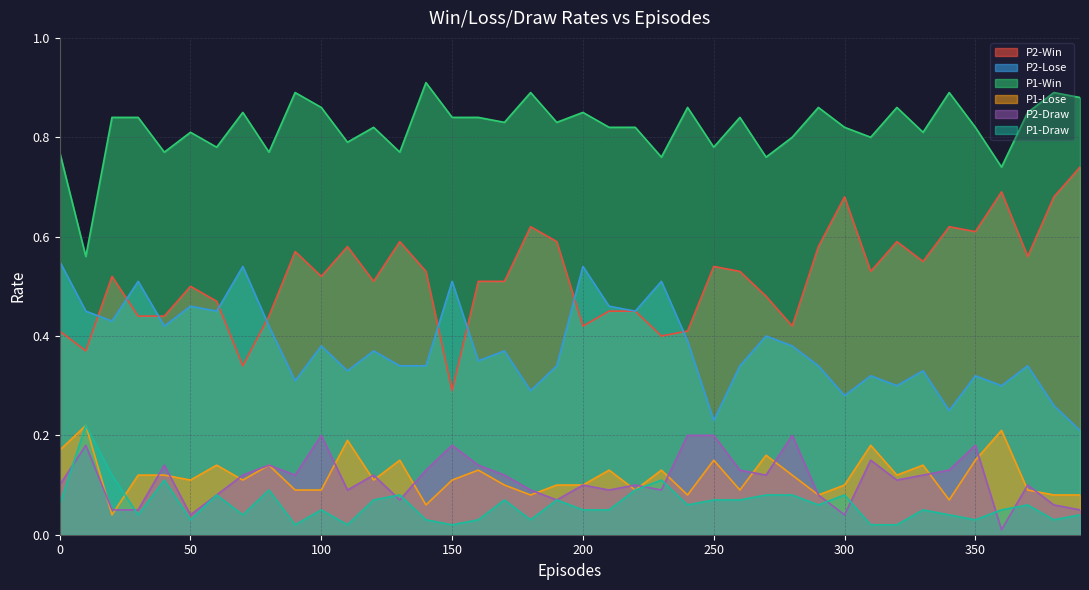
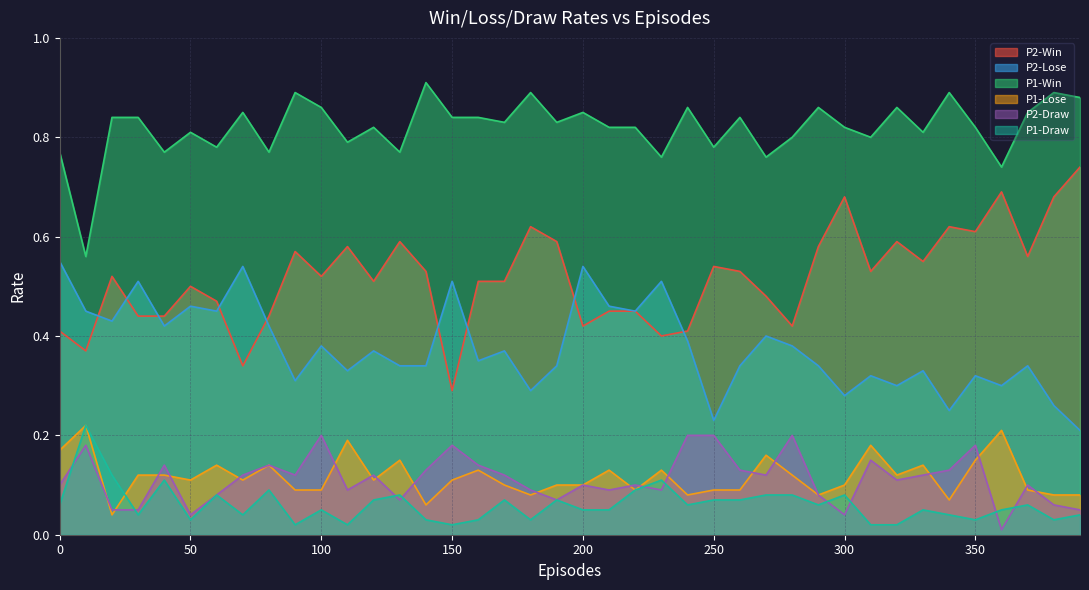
  {
    "P2-Win": {
      "0": 0.41,
      "50": 0.50,
      "100": 0.52,
      "150": 0.29,
      "200": 0.42,
      "250": 0.54,
      "300": 0.68,
      "350": 0.61
    },
    "P2-Lose": {
      "0": 0.55,
      "50": 0.46,
      "100": 0.38,
      "150": 0.51,
      "200": 0.54,
      "250": 0.23,
      "300": 0.28,
      "350": 0.32
    },
    "P1-Lose": {
      "0": 0.17,
      "50": 0.11,
      "100": 0.09,
      "150": 0.11,
-     "250": 0.15,
+     "250": 0.09,
      "300": 0.10,
      "350": 0.15
    },
    "P2-Draw": {
      "0": 0.10,
      "50": 0.04,
      "100": 0.20,
      "150": 0.18,
      "250": 0.20,
      "300": 0.04,
      "350": 0.18
    }
  }
